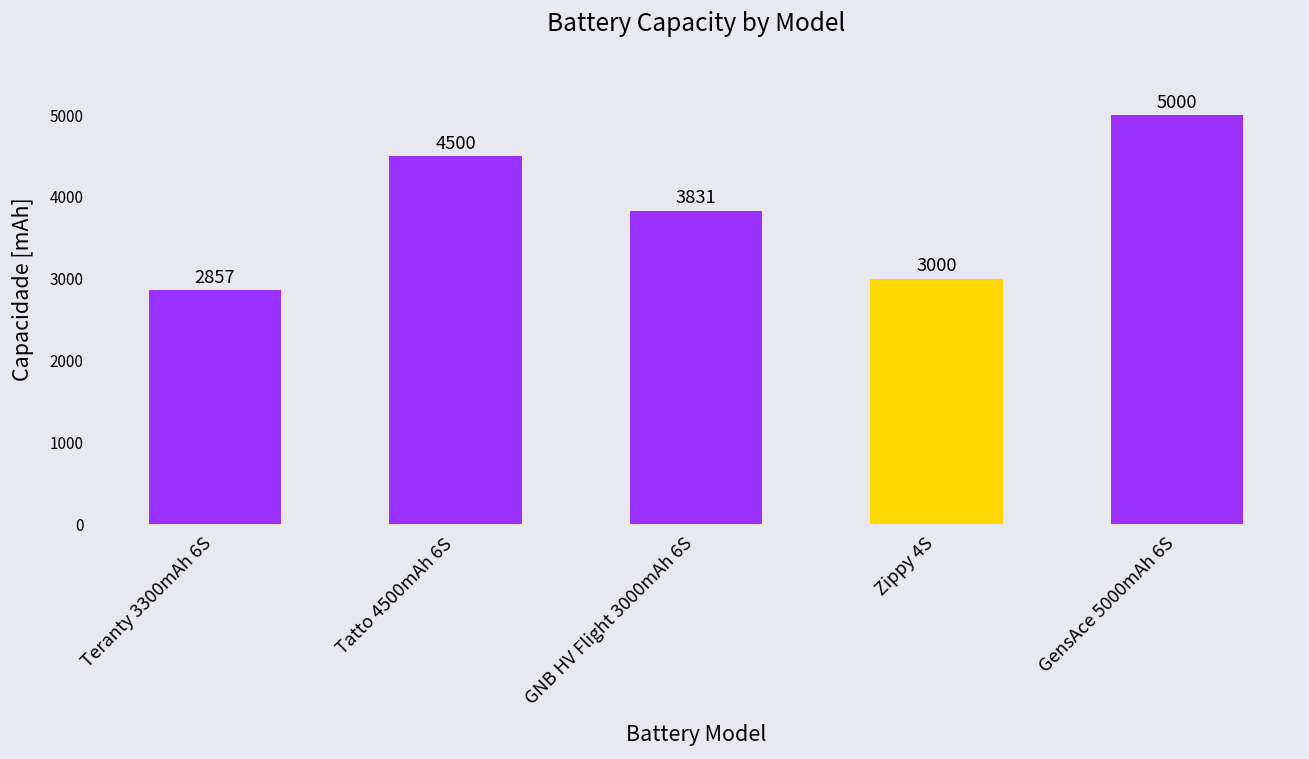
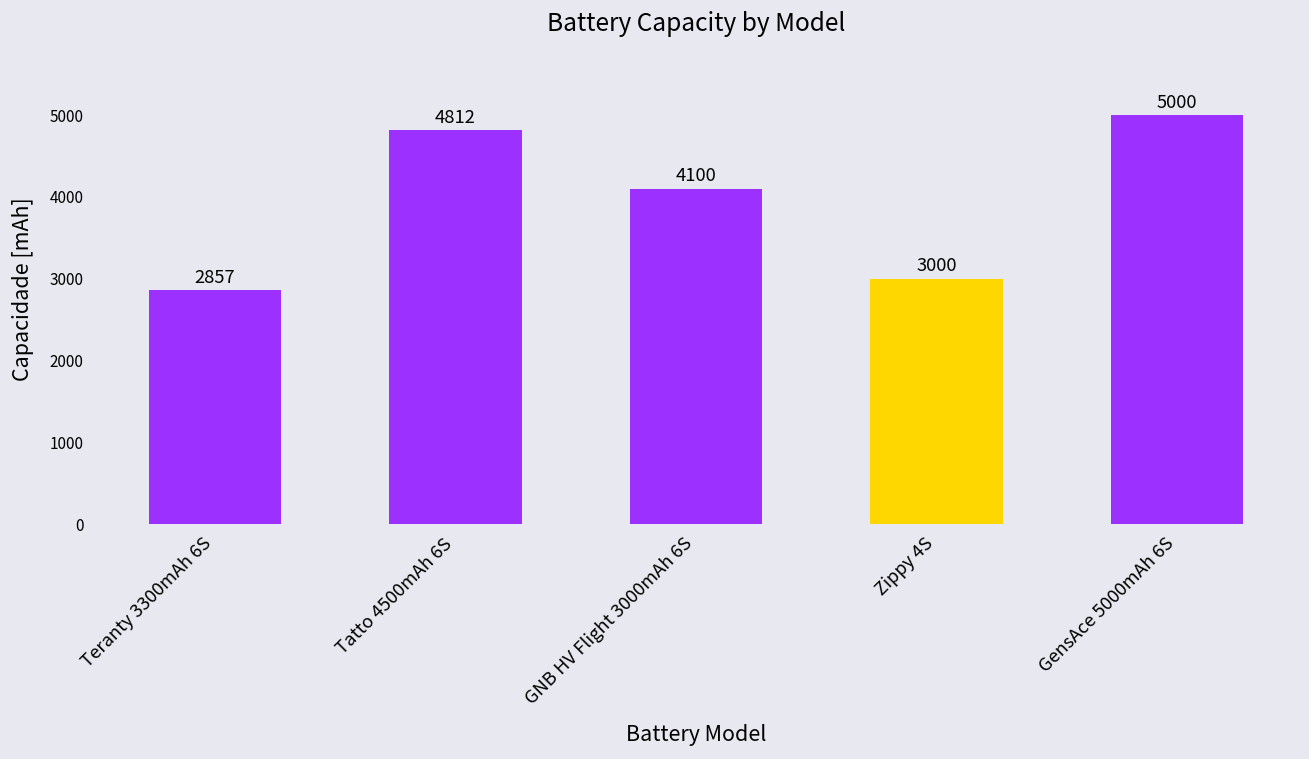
  {
    "Teranty 3300mAh 6S": 2857,
-   "Tatto 4500mAh 6S": 4500,
-   "GNB HV Flight 3000mAh 6S": 3831,
+   "Tatto 4500mAh 6S": 4812,
+   "GNB HV Flight 3000mAh 6S": 4100,
    "Zippy 4S": 3000,
    "GensAce 5000mAh 6S": 5000
  }
